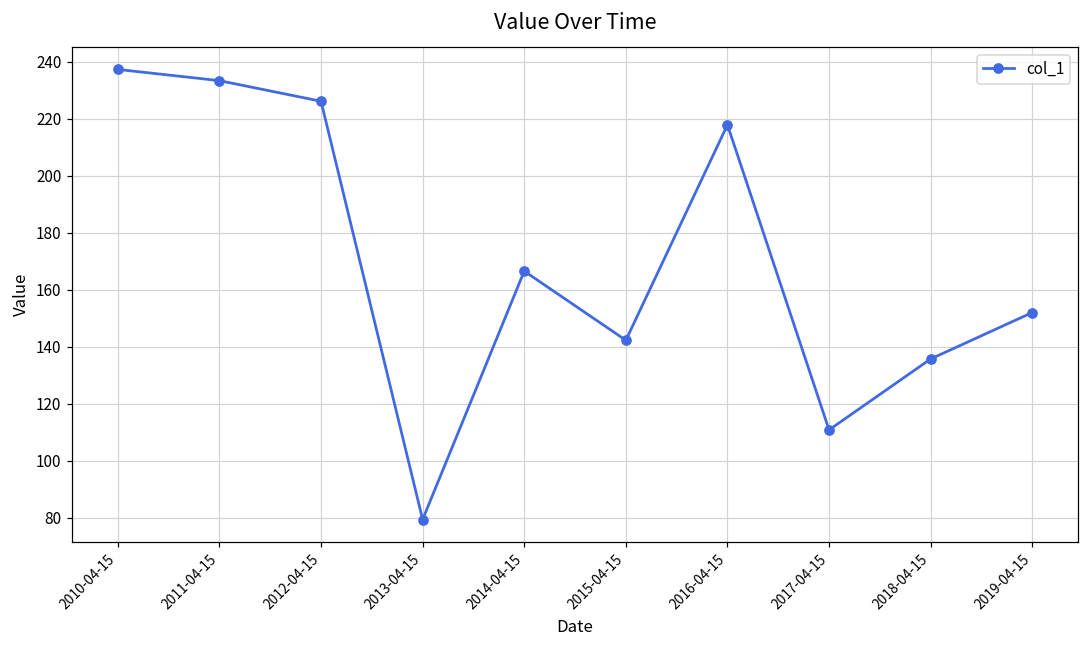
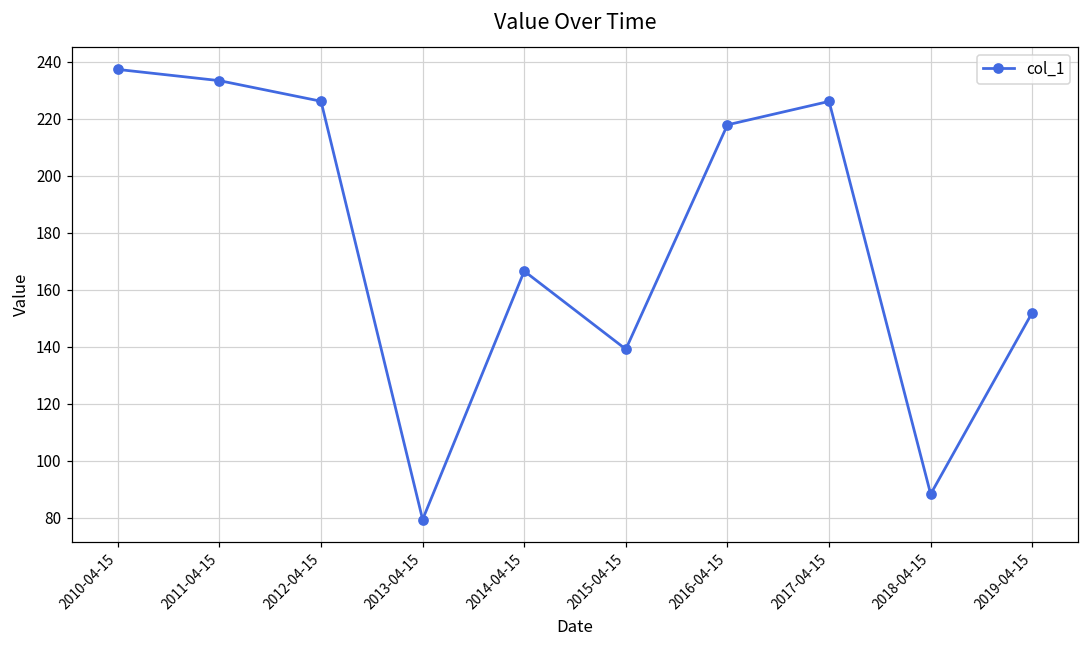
  {
    "2010-04-15": 237,
    "2011-04-15": 233,
    "2012-04-15": 226,
    "2013-04-15": 79,
    "2014-04-15": 167,
-   "2015-04-15": 142,
+   "2015-04-15": 139,
    "2016-04-15": 218,
-   "2017-04-15": 111,
-   "2018-04-15": 136,
+   "2017-04-15": 226,
+   "2018-04-15": 88,
    "2019-04-15": 152
  }
